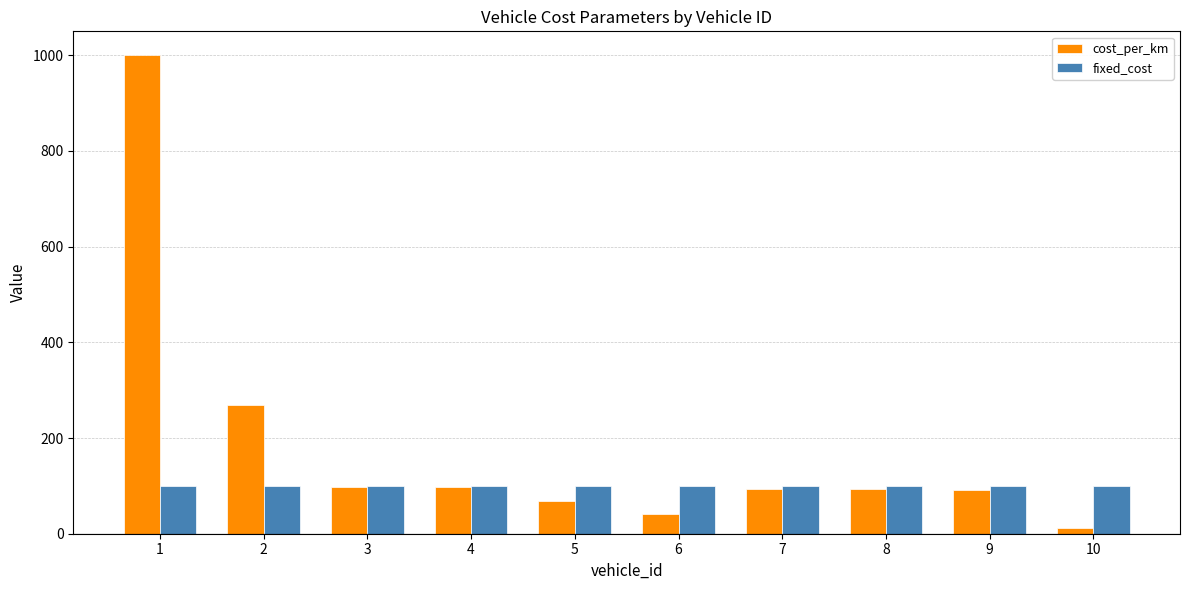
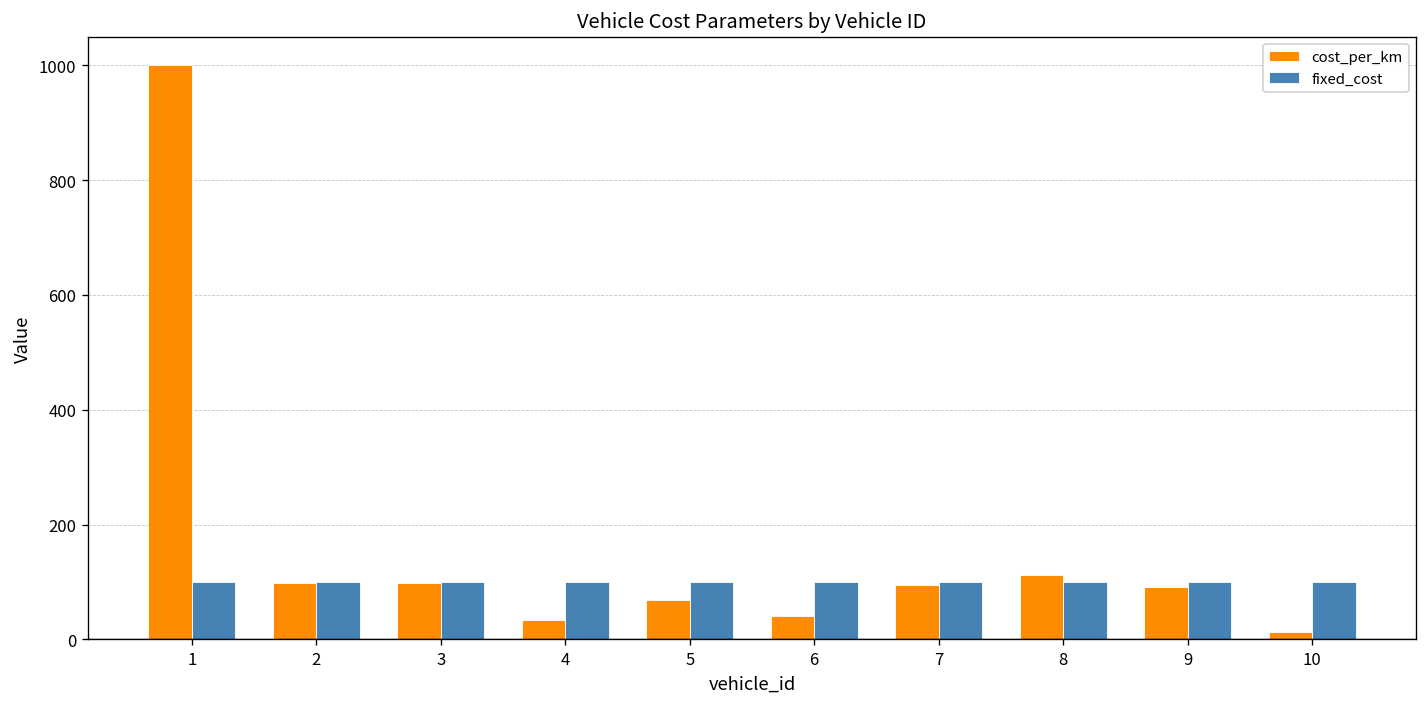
  {
    "cost_per_km": {
      "1": 1000,
-     "2": 270,
+     "2": 100,
      "3": 100,
-     "4": 100,
+     "4": 30,
      "5": 70,
      "6": 40,
      "7": 90,
-     "8": 90,
+     "8": 110,
      "9": 90,
      "10": 10
    },
    "fixed_cost": {
      "1": 100,
      "2": 100,
      "3": 100,
      "4": 100,
      "5": 100,
      "6": 100,
      "7": 100,
      "8": 100,
      "9": 100,
      "10": 100
    }
  }
